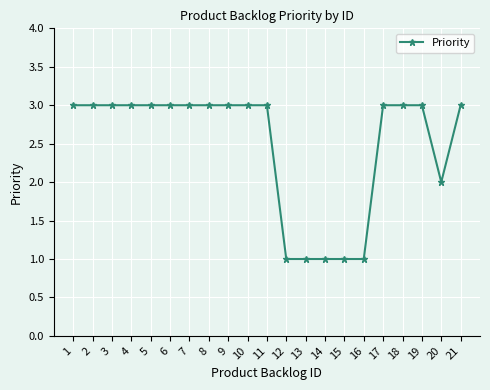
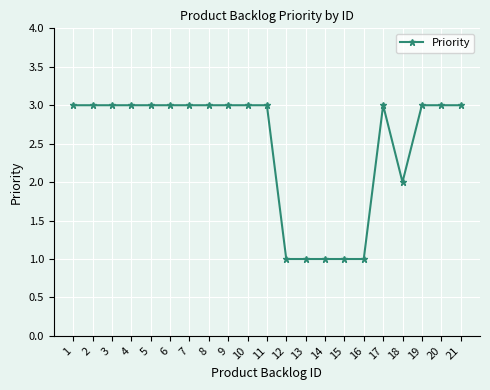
  {
    "1": 3,
    "2": 3,
    "3": 3,
    "4": 3,
    "5": 3,
    "6": 3,
    "7": 3,
    "8": 3,
    "9": 3,
    "10": 3,
    "11": 3,
    "12": 1,
    "13": 1,
    "14": 1,
    "15": 1,
    "16": 1,
    "17": 3,
-   "18": 3,
+   "18": 2,
    "19": 3,
-   "20": 2,
+   "20": 3,
    "21": 3
  }
